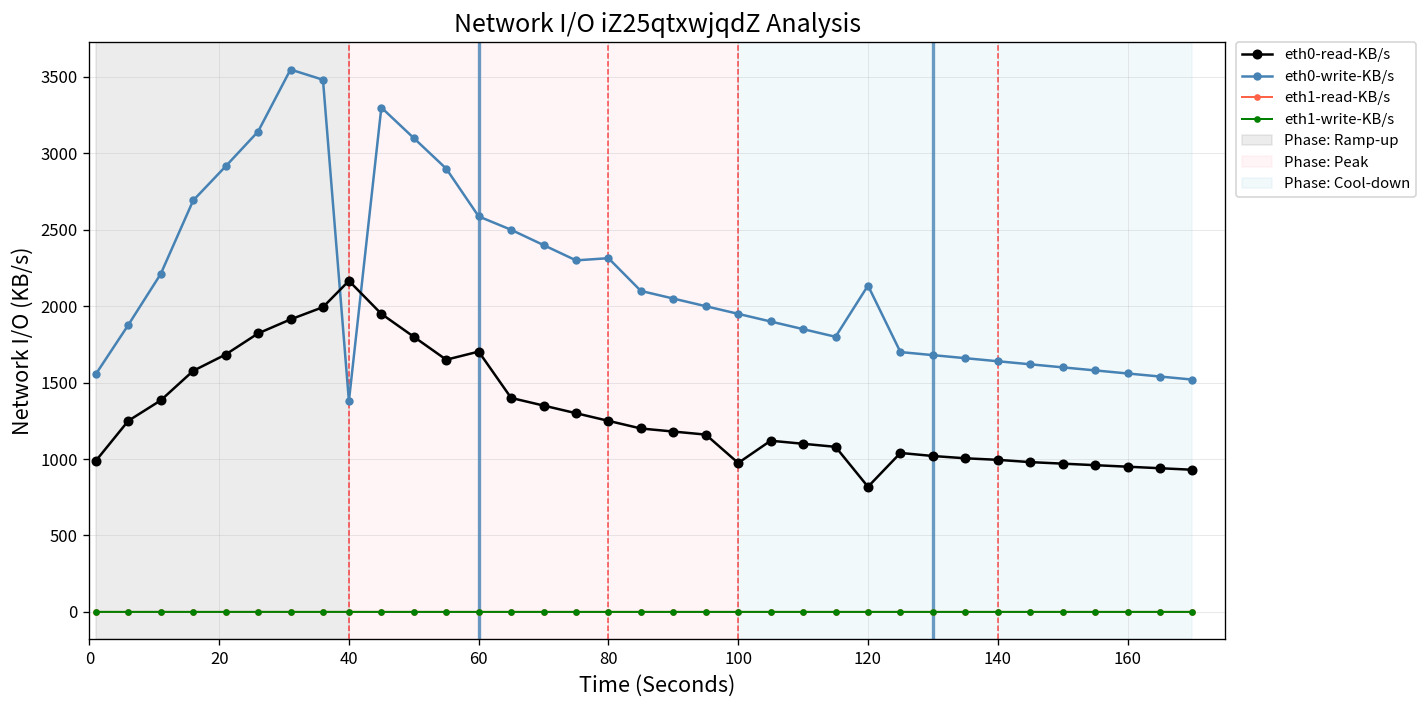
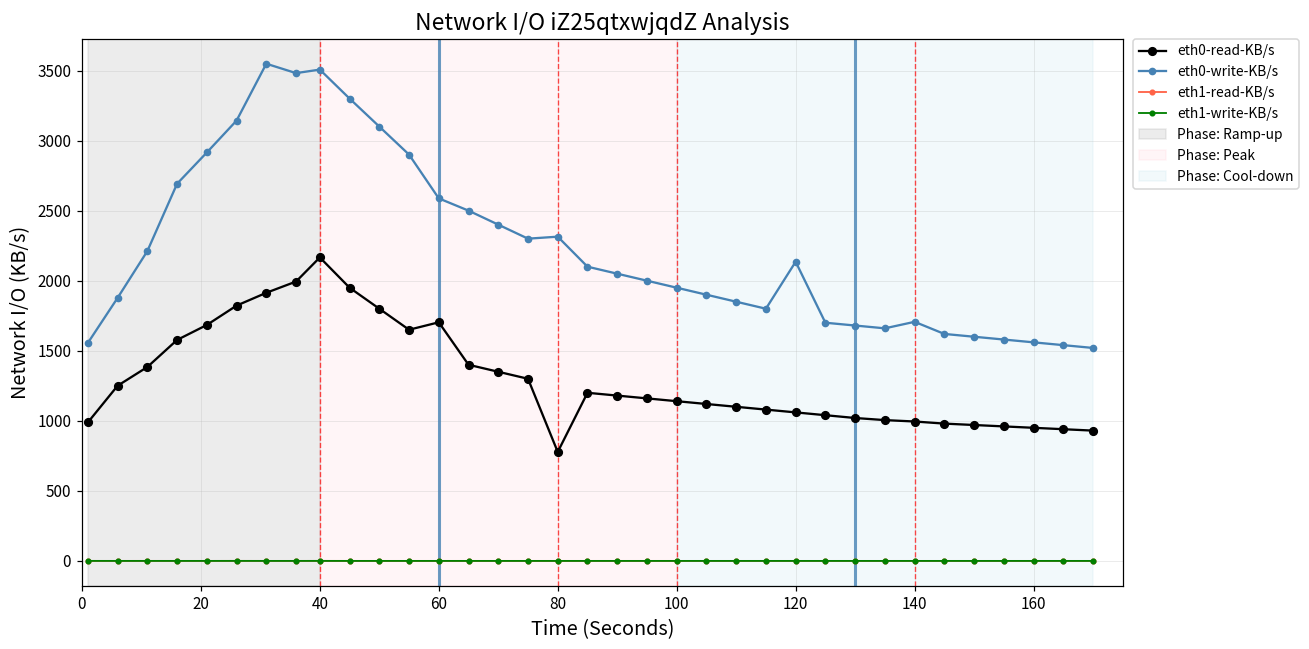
  {
    "eth0-read-KB/s": {
      "40": 2170,
      "60": 1700,
-     "80": 1250,
-     "100": 970,
-     "120": 820,
+     "80": 780,
+     "100": 1140,
+     "120": 1060,
      "140": 1000,
      "160": 950
    },
    "eth0-write-KB/s": {
-     "40": 1380,
+     "40": 3510,
      "60": 2590,
      "80": 2310,
      "100": 1950,
      "120": 2140,
-     "140": 1640,
+     "140": 1710,
      "160": 1560
    },
    "eth1-write-KB/s": {
      "40": 0,
      "60": 0,
      "80": 0,
      "100": 0,
      "120": 0,
      "140": 0,
      "160": 0
    }
  }
